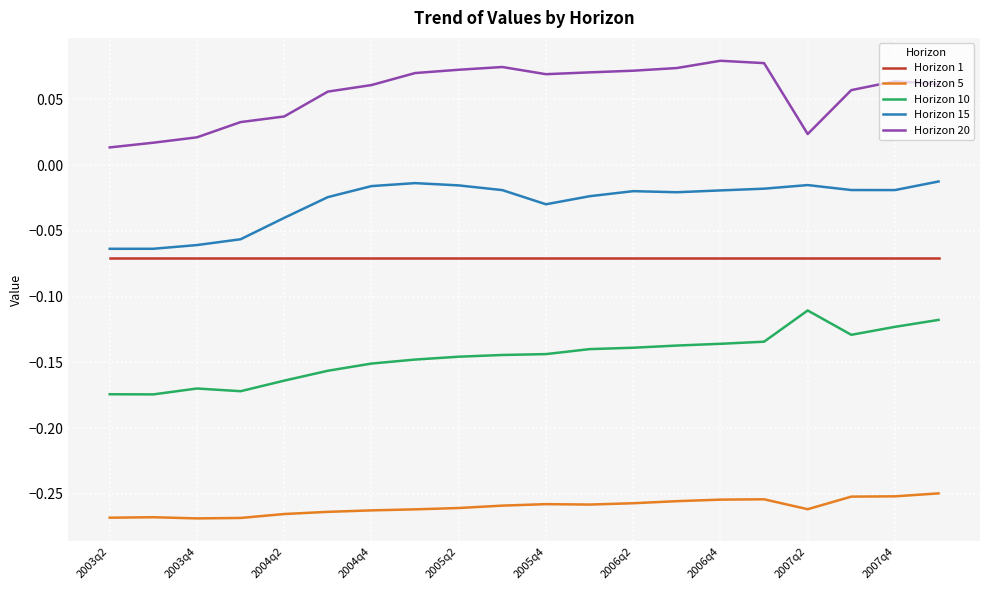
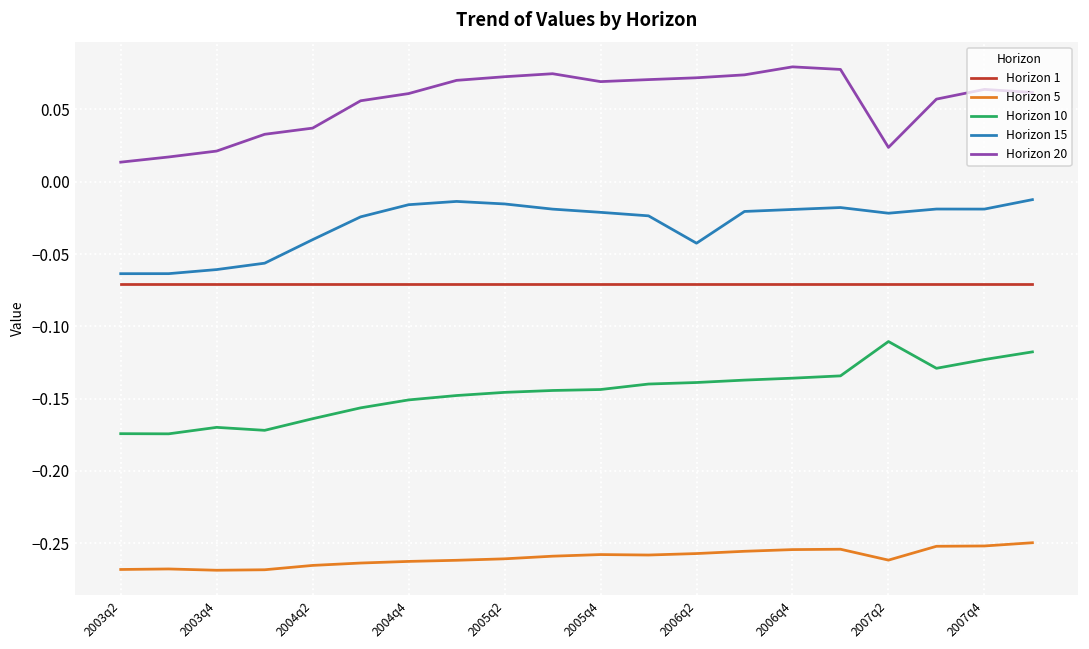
  {
    "Horizon 1": {
      "2003q2": -0.071,
      "2003q4": -0.071,
      "2004q2": -0.071,
      "2004q4": -0.071,
      "2005q2": -0.071,
      "2005q4": -0.071,
      "2006q2": -0.071,
      "2006q4": -0.071,
      "2007q2": -0.071,
      "2007q4": -0.071
    },
    "Horizon 5": {
      "2003q2": -0.268,
      "2003q4": -0.269,
      "2004q2": -0.265,
      "2004q4": -0.263,
      "2005q2": -0.261,
      "2005q4": -0.258,
      "2006q2": -0.257,
      "2006q4": -0.254,
      "2007q2": -0.262,
      "2007q4": -0.252
    },
    "Horizon 10": {
      "2003q2": -0.174,
      "2003q4": -0.170,
      "2004q2": -0.164,
      "2004q4": -0.151,
      "2005q2": -0.146,
      "2005q4": -0.144,
      "2006q2": -0.139,
      "2006q4": -0.136,
      "2007q2": -0.110,
      "2007q4": -0.123
    },
    "Horizon 15": {
      "2003q2": -0.064,
      "2003q4": -0.061,
      "2004q2": -0.040,
      "2004q4": -0.016,
      "2005q2": -0.015,
-     "2005q4": -0.030,
-     "2006q2": -0.020,
+     "2005q4": -0.021,
+     "2006q2": -0.043,
      "2006q4": -0.019,
-     "2007q2": -0.015,
+     "2007q2": -0.022,
      "2007q4": -0.019
    },
    "Horizon 20": {
      "2003q2": 0.014,
      "2003q4": 0.021,
      "2004q2": 0.037,
      "2004q4": 0.061,
      "2005q2": 0.073,
      "2005q4": 0.069,
      "2006q2": 0.072,
      "2006q4": 0.079,
      "2007q2": 0.024
    }
  }
